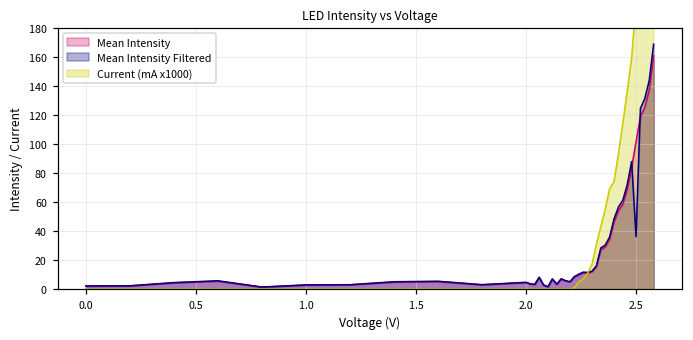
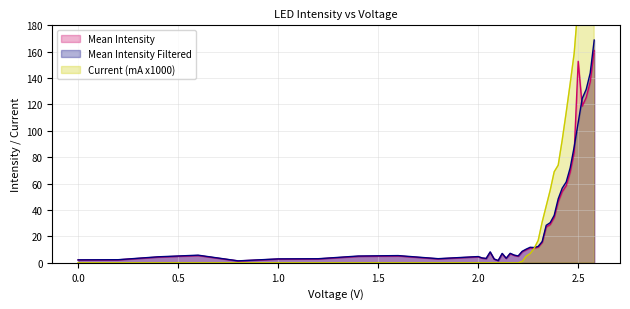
  {
    "Mean Intensity": {
-     "2.5": 101
+     "2.5": 153
    },
    "Mean Intensity Filtered": {
-     "2.5": 36
+     "2.5": 106
    },
    "Current (mA x1000)": {
      "0.0": 0,
      "1.0": 0,
      "2.0": 0
    }
  }
